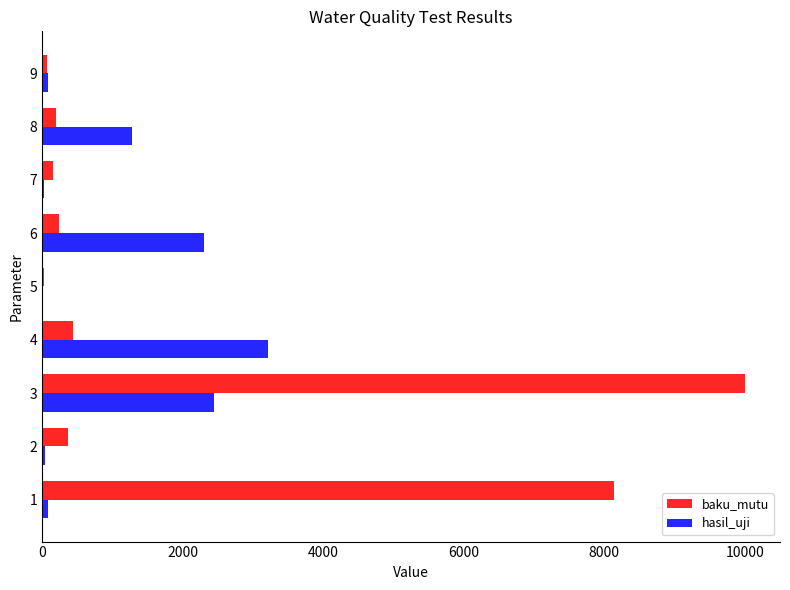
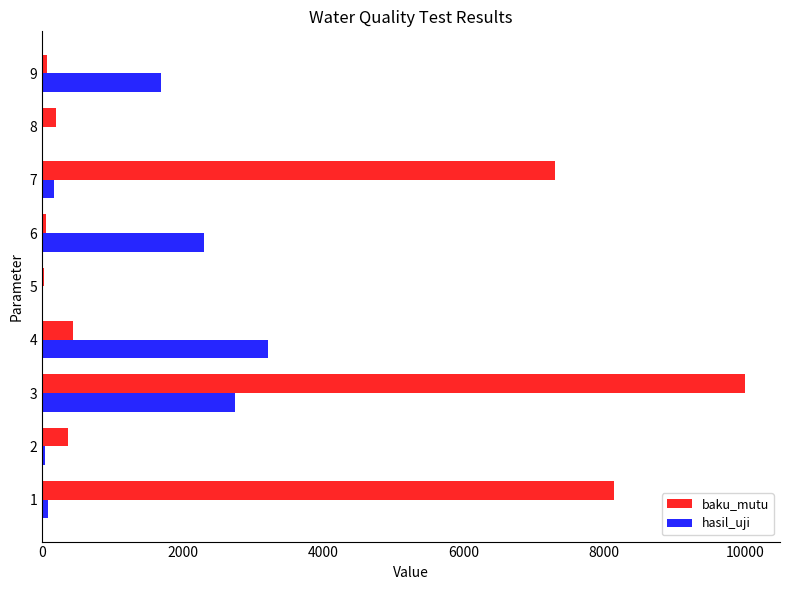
  {
    "baku_mutu": {
      "9": 100,
      "8": 200,
-     "7": 200,
-     "6": 200,
+     "7": 7300,
+     "6": 100,
      "4": 400,
      "3": 10000,
      "2": 400,
      "1": 8100
    },
    "hasil_uji": {
-     "9": 100,
-     "8": 1300,
-     "7": 0,
+     "9": 1700,
+     "8": 0,
+     "7": 200,
      "6": 2300,
      "4": 3200,
-     "3": 2500,
+     "3": 2700,
      "2": 0,
      "1": 100
    }
  }
